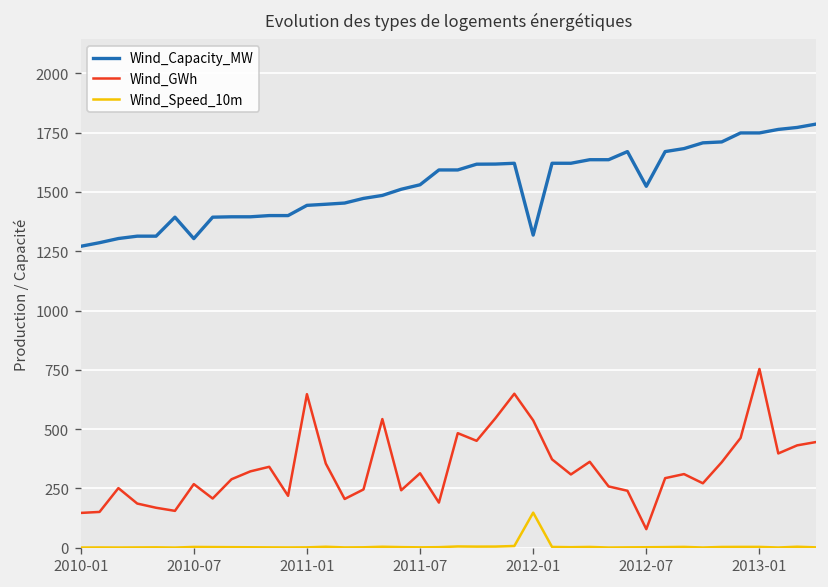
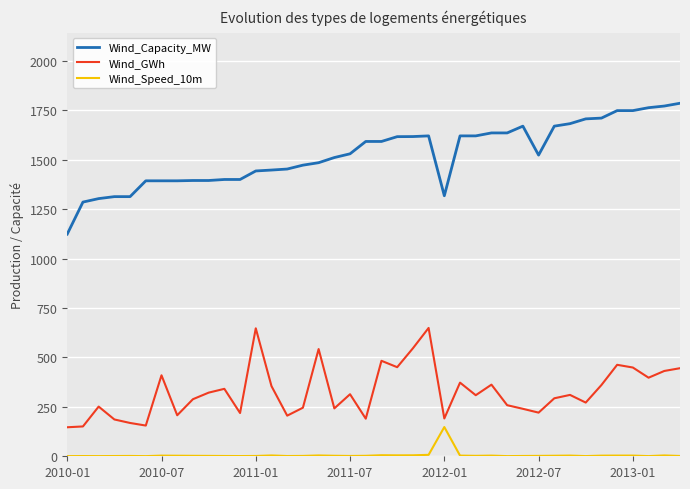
  {
    "Wind_Capacity_MW": {
-     "2010-01": 1270,
-     "2010-07": 1300,
+     "2010-01": 1120,
+     "2010-07": 1390,
      "2011-01": 1440,
      "2011-07": 1530,
      "2012-01": 1320,
      "2012-07": 1520,
      "2013-01": 1750
    },
    "Wind_GWh": {
      "2010-01": 150,
-     "2010-07": 270,
+     "2010-07": 410,
      "2011-01": 650,
      "2011-07": 310,
-     "2012-01": 540,
-     "2012-07": 80,
-     "2013-01": 750
+     "2012-01": 190,
+     "2012-07": 220,
+     "2013-01": 450
    },
    "Wind_Speed_10m": {
      "2010-01": 0,
      "2010-07": 0,
      "2011-01": 0,
      "2011-07": 0,
      "2012-01": 150,
      "2012-07": 0,
      "2013-01": 0
    }
  }
